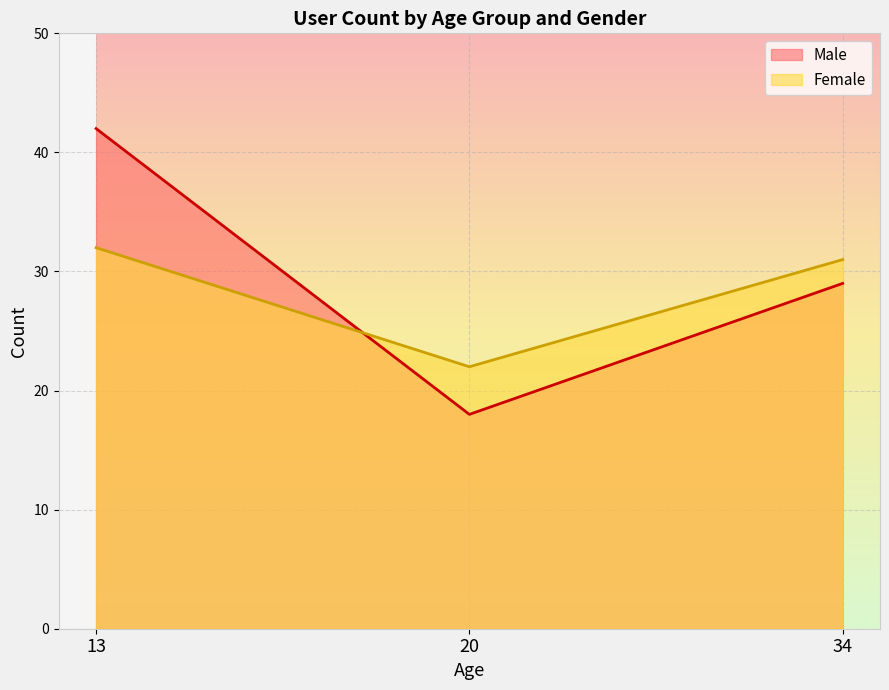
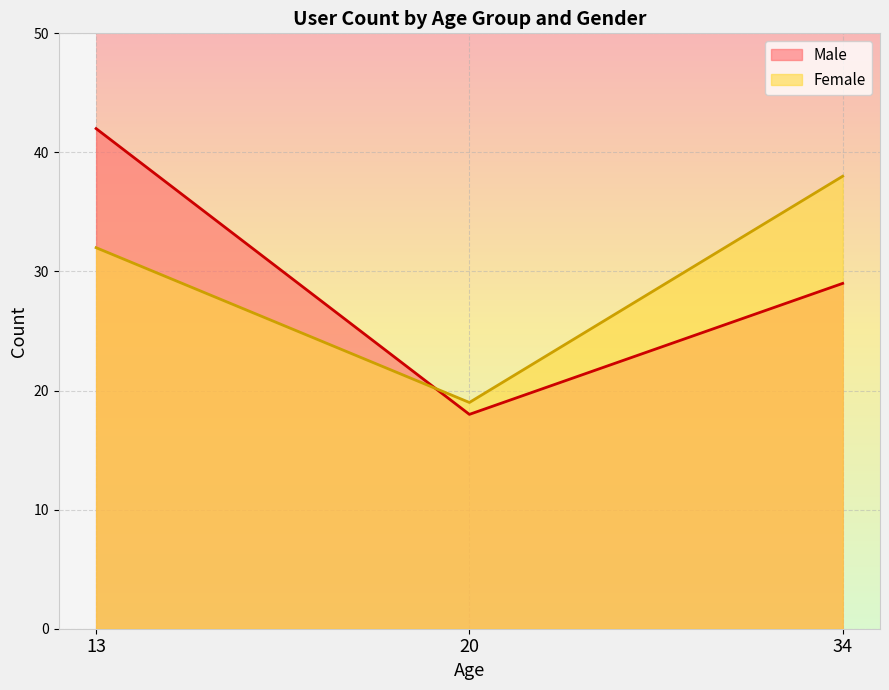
  {
    "Male": {
      "13": 42,
      "20": 18,
      "34": 29
    },
    "Female": {
      "13": 32,
-     "20": 22,
-     "34": 31
+     "20": 19,
+     "34": 38
    }
  }
